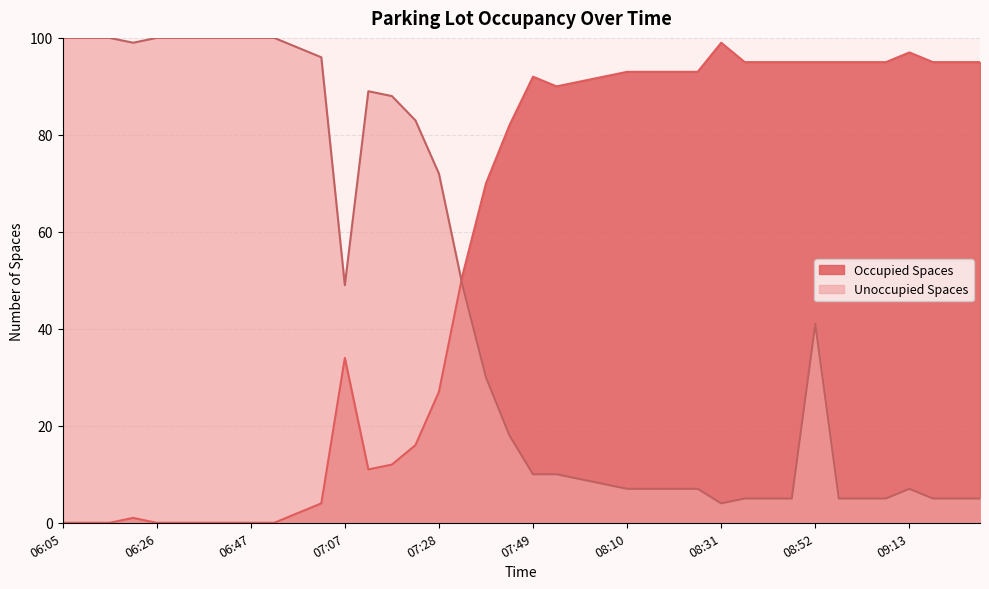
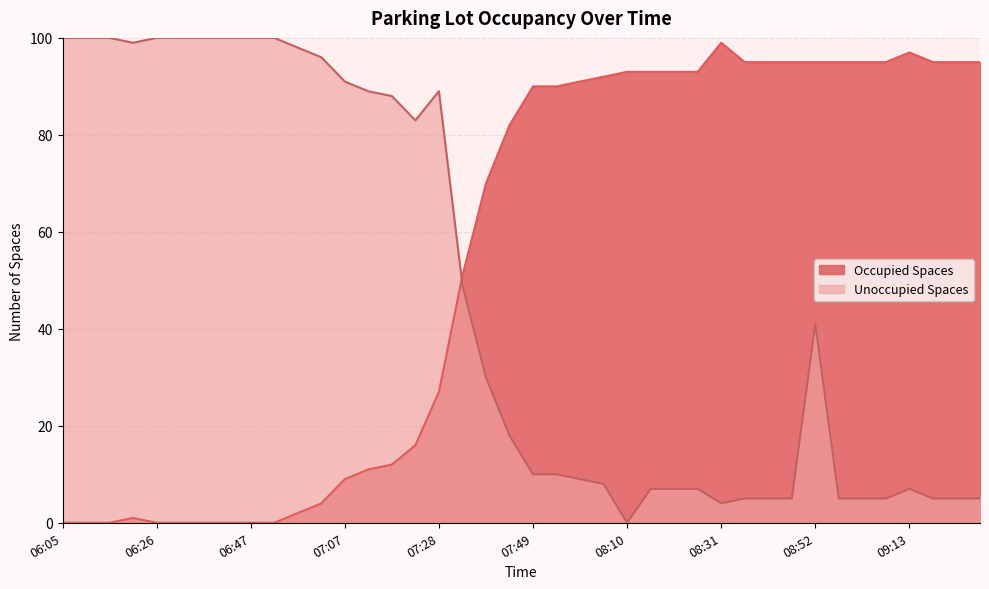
  {
    "Occupied Spaces": {
      "06:05": 0,
      "06:26": 0,
      "06:47": 0,
-     "07:07": 34,
+     "07:07": 9,
      "07:28": 27,
-     "07:49": 92,
+     "07:49": 90,
      "08:10": 93,
      "08:31": 99,
      "08:52": 95,
      "09:13": 97
    },
    "Unoccupied Spaces": {
      "06:05": 100,
      "06:26": 100,
      "06:47": 100,
-     "07:07": 49,
-     "07:28": 72,
+     "07:07": 91,
+     "07:28": 89,
      "07:49": 10,
-     "08:10": 7,
+     "08:10": 0,
      "08:31": 4,
      "08:52": 41,
      "09:13": 7
    }
  }
